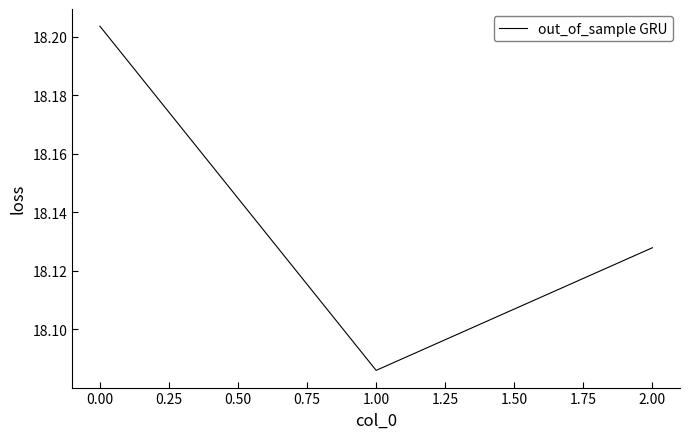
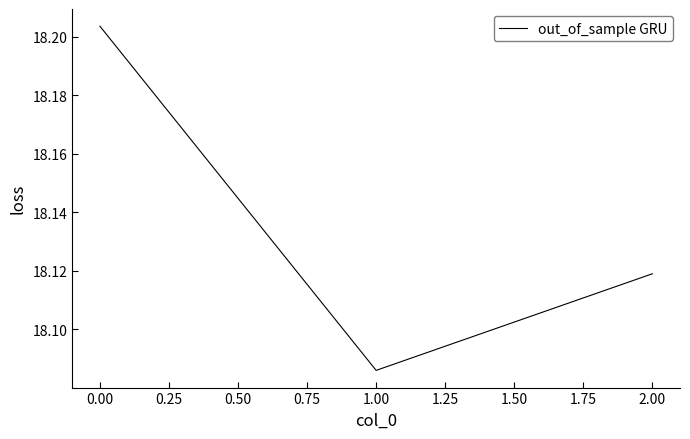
  {
    "0.00": 18.204,
    "1.00": 18.086,
-   "2.00": 18.128
+   "2.00": 18.119
  }
